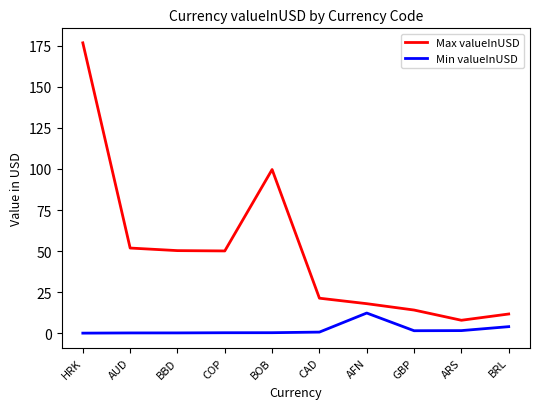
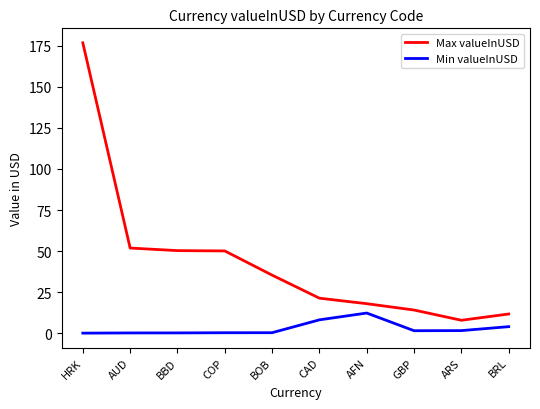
  {
    "Max valueInUSD": {
      "HRK": 177,
      "AUD": 52,
      "BBD": 50,
      "COP": 50,
-     "BOB": 100,
+     "BOB": 35,
      "CAD": 21,
      "AFN": 18,
      "GBP": 14,
      "ARS": 8,
      "BRL": 12
    },
    "Min valueInUSD": {
      "HRK": 0,
      "AUD": 0,
      "BBD": 0,
      "COP": 0,
      "BOB": 0,
-     "CAD": 1,
+     "CAD": 8,
      "AFN": 12,
      "GBP": 2,
      "ARS": 2,
      "BRL": 4
    }
  }
